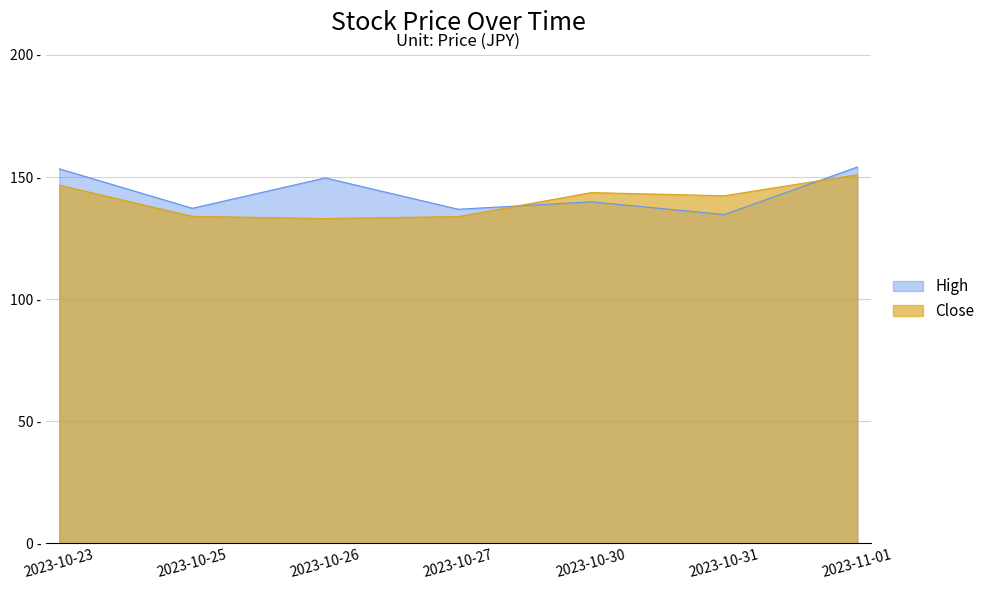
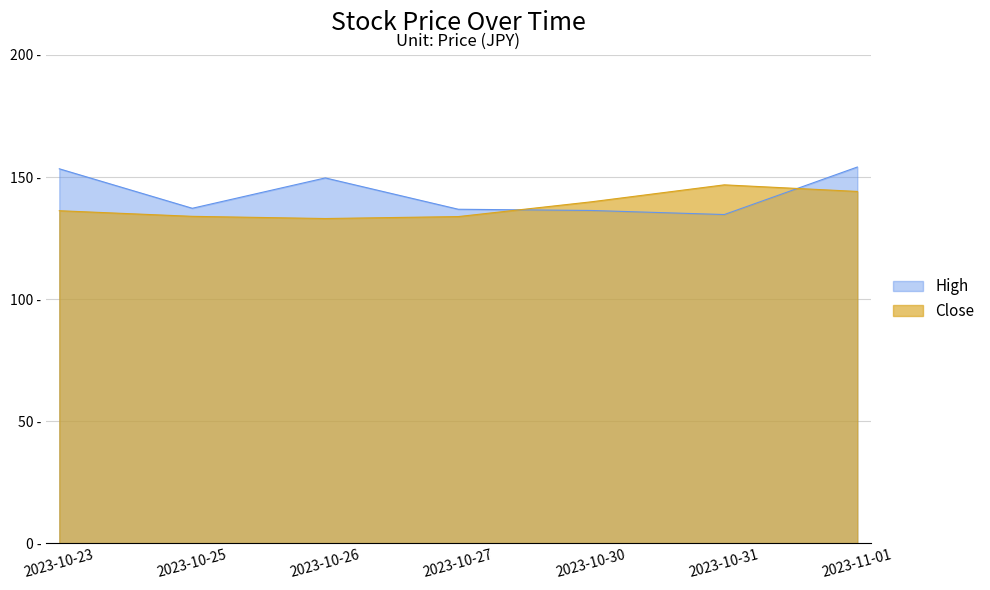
  {
    "High": {
      "2023-10-23": "153 -",
      "2023-10-25": "137 -",
      "2023-10-26": "150 -",
      "2023-10-27": "137 -",
-     "2023-10-30": "140 -",
+     "2023-10-30": "136 -",
      "2023-10-31": "135 -",
      "2023-11-01": "154 -"
    },
    "Close": {
-     "2023-10-23": "147 -",
+     "2023-10-23": "136 -",
      "2023-10-25": "134 -",
      "2023-10-26": "133 -",
      "2023-10-27": "134 -",
-     "2023-10-30": "144 -",
-     "2023-10-31": "142 -",
-     "2023-11-01": "151 -"
+     "2023-10-30": "140 -",
+     "2023-10-31": "147 -",
+     "2023-11-01": "144 -"
    }
  }
